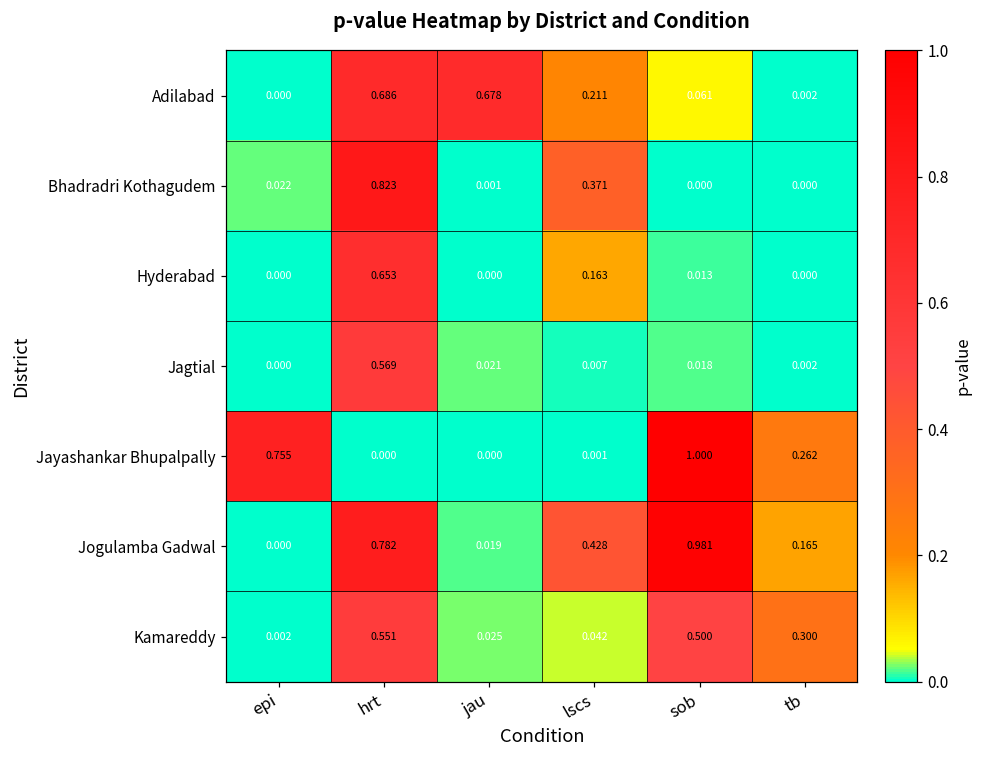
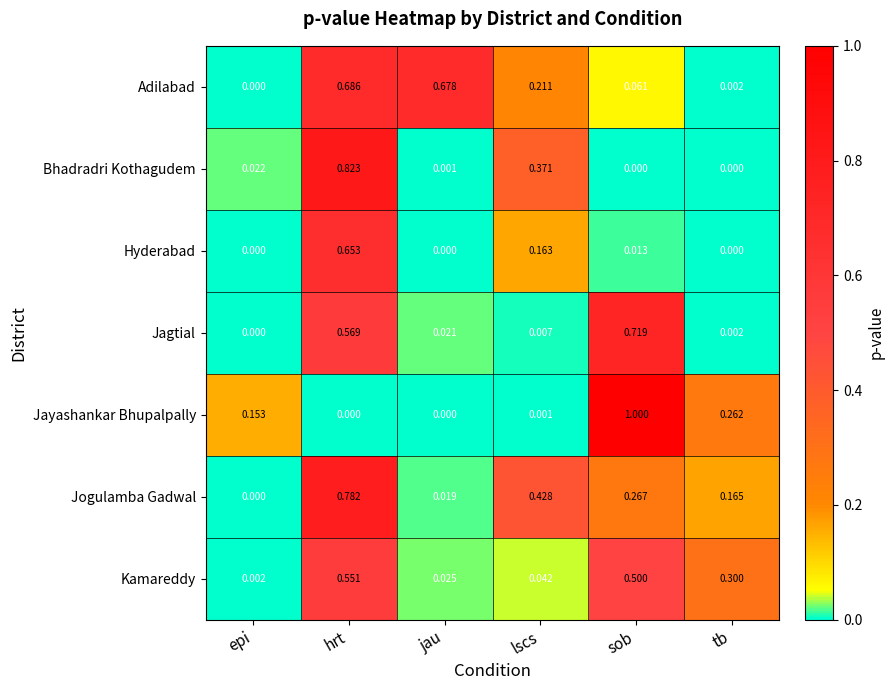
  {
    "Adilabad": {
      "epi": 0.000,
      "hrt": 0.686,
      "jau": 0.678,
      "lscs": 0.211,
      "sob": 0.061,
      "tb": 0.002
    },
    "Bhadradri Kothagudem": {
      "epi": 0.022,
      "hrt": 0.823,
      "jau": 0.001,
      "lscs": 0.371,
      "sob": 0.000,
      "tb": 0.000
    },
    "Hyderabad": {
      "epi": 0.000,
      "hrt": 0.653,
      "jau": 0.000,
      "lscs": 0.163,
      "sob": 0.013,
      "tb": 0.000
    },
    "Jagtial": {
      "epi": 0.000,
      "hrt": 0.569,
      "jau": 0.021,
      "lscs": 0.007,
-     "sob": 0.018,
+     "sob": 0.719,
      "tb": 0.002
    },
    "Jayashankar Bhupalpally": {
-     "epi": 0.755,
+     "epi": 0.153,
      "hrt": 0.000,
      "jau": 0.000,
      "lscs": 0.001,
      "sob": 1.000,
      "tb": 0.262
    },
    "Jogulamba Gadwal": {
      "epi": 0.000,
      "hrt": 0.782,
      "jau": 0.019,
      "lscs": 0.428,
-     "sob": 0.981,
+     "sob": 0.267,
      "tb": 0.165
    },
    "Kamareddy": {
      "epi": 0.002,
      "hrt": 0.551,
      "jau": 0.025,
      "lscs": 0.042,
      "sob": 0.500,
      "tb": 0.300
    }
  }
